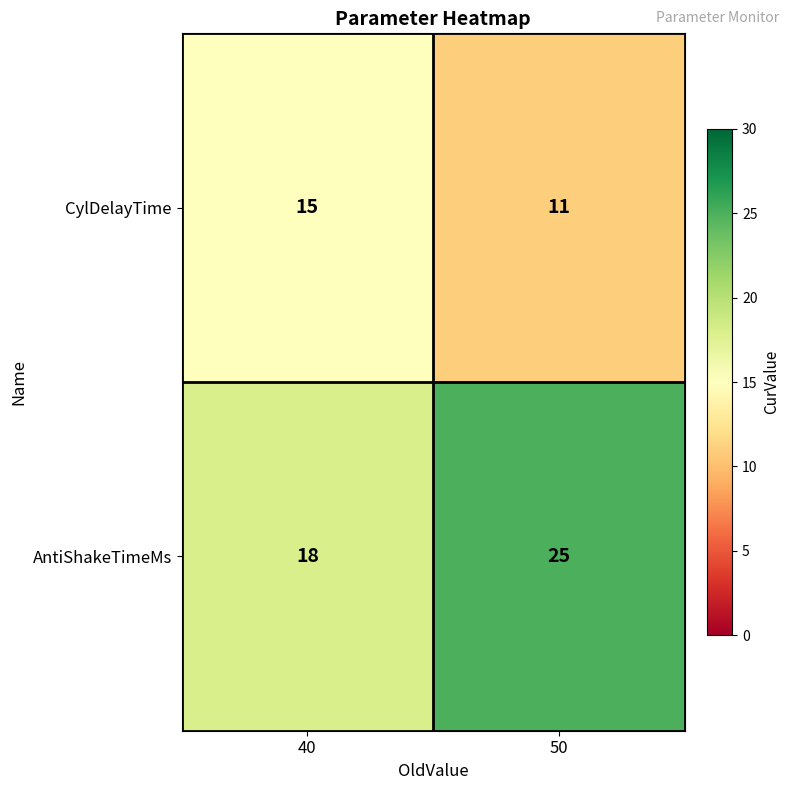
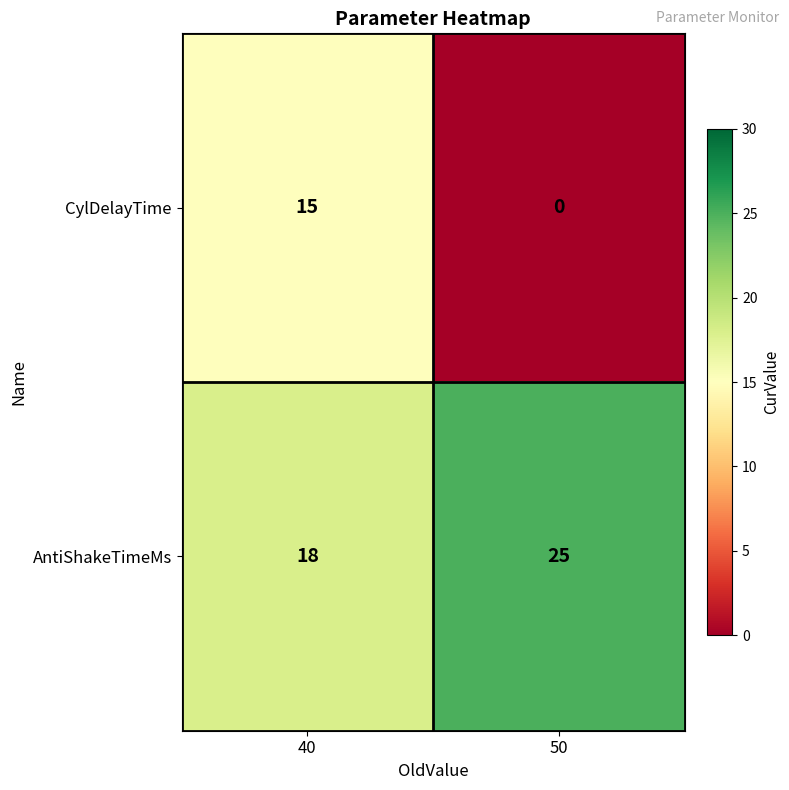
  {
    "CylDelayTime": {
      "40": 15,
-     "50": 11
+     "50": 0
    },
    "AntiShakeTimeMs": {
      "40": 18,
      "50": 25
    }
  }
